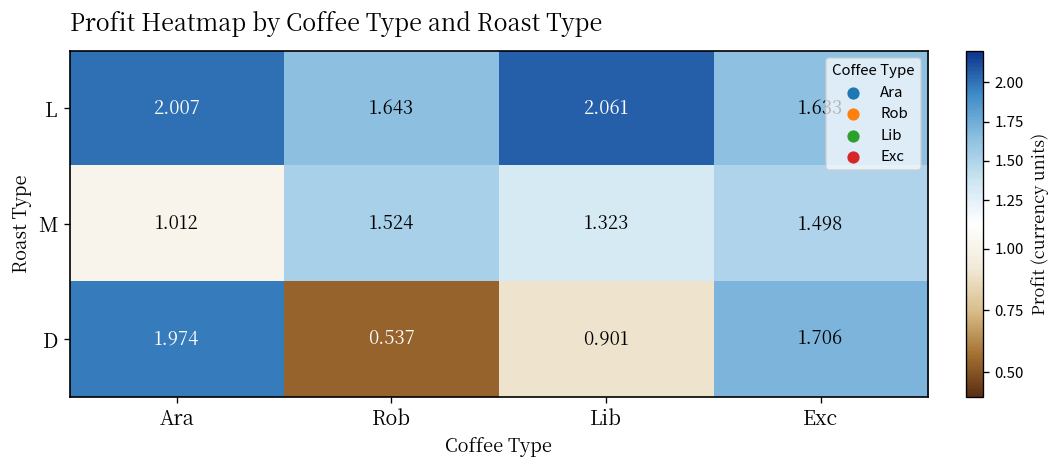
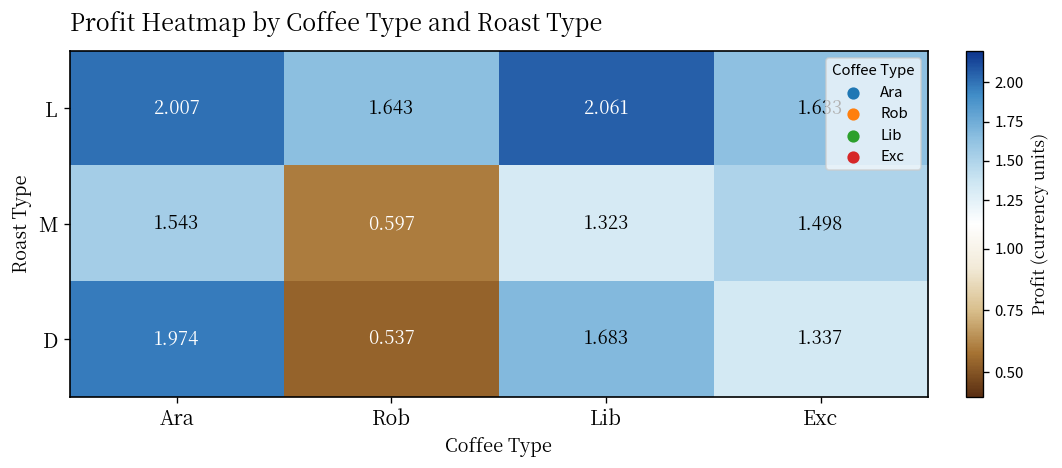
  {
    "L": {
      "Ara": 2.007,
      "Rob": 1.643,
      "Lib": 2.061
    },
    "M": {
-     "Ara": 1.012,
-     "Rob": 1.524,
+     "Ara": 1.543,
+     "Rob": 0.597,
      "Lib": 1.323,
      "Exc": 1.498
    },
    "D": {
      "Ara": 1.974,
      "Rob": 0.537,
-     "Lib": 0.901,
-     "Exc": 1.706
+     "Lib": 1.683,
+     "Exc": 1.337
    }
  }
